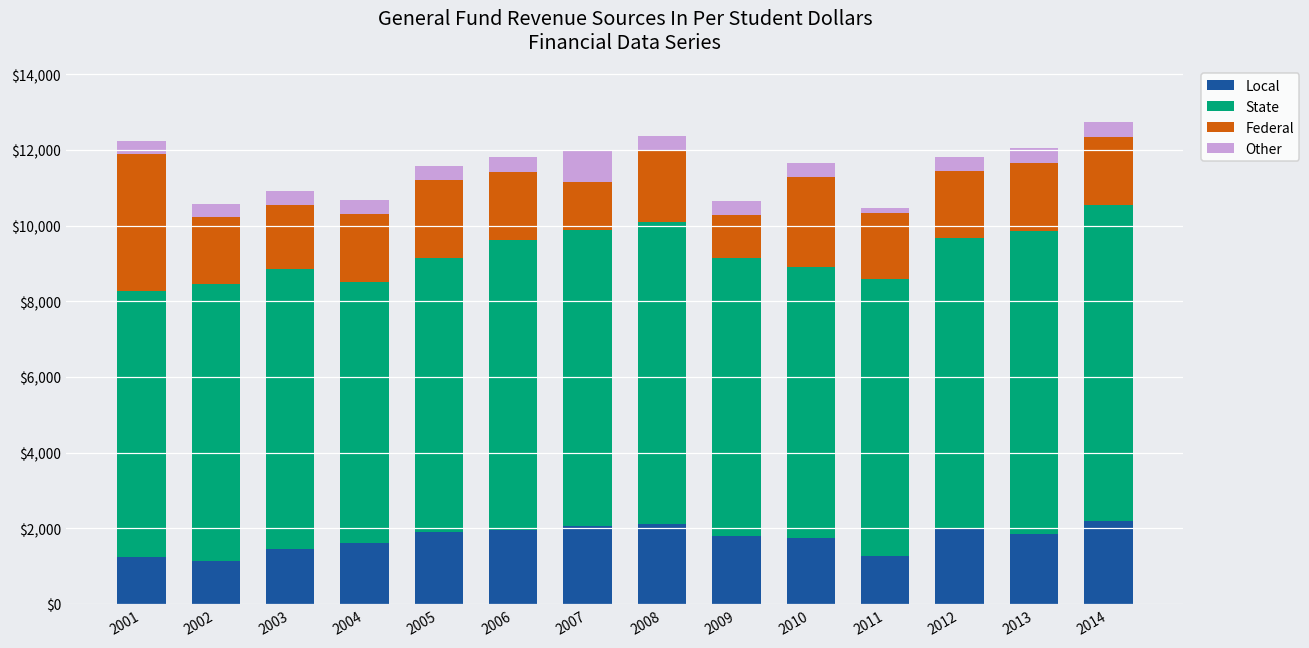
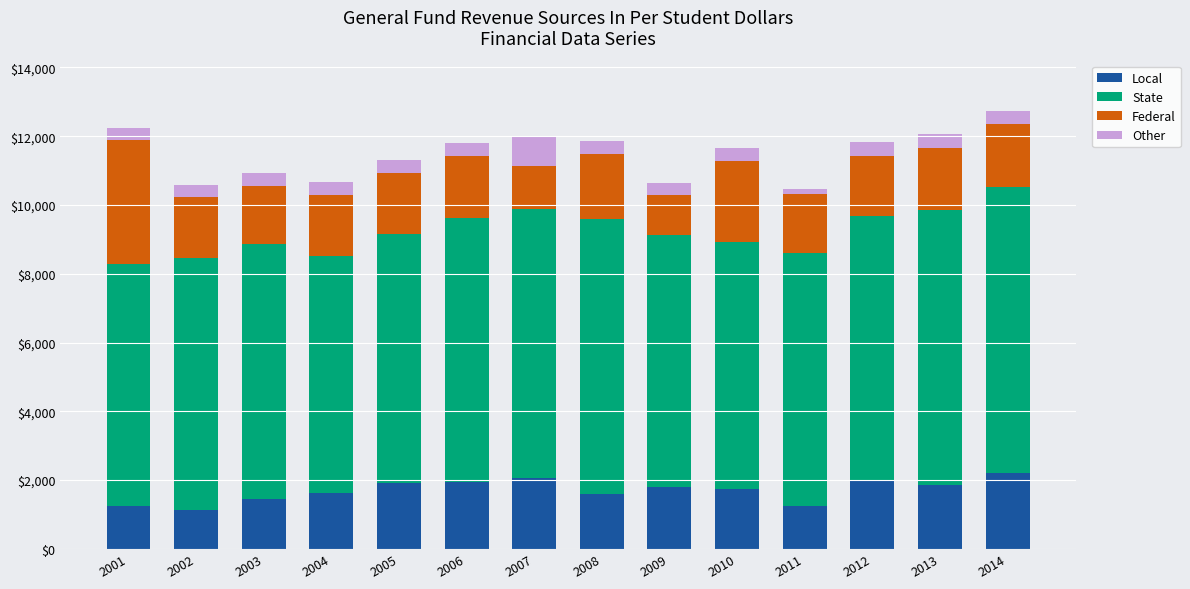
  {
    "Local": {
      "2001": "$1,200",
      "2002": "$1,100",
      "2003": "$1,400",
      "2004": "$1,600",
      "2005": "$1,900",
      "2006": "$2,000",
      "2007": "$2,100",
-     "2008": "$2,100",
+     "2008": "$1,600",
      "2009": "$1,800",
      "2010": "$1,800",
      "2011": "$1,300",
      "2012": "$2,000",
      "2013": "$1,900",
      "2014": "$2,200"
    },
    "State": {
      "2001": "$7,000",
      "2002": "$7,300",
      "2003": "$7,400",
      "2004": "$6,900",
      "2005": "$7,200",
      "2006": "$7,700",
      "2007": "$7,800",
      "2008": "$8,000",
      "2009": "$7,300",
      "2010": "$7,200",
      "2011": "$7,300",
      "2012": "$7,700",
      "2013": "$8,000",
      "2014": "$8,300"
    },
    "Federal": {
      "2001": "$3,600",
      "2002": "$1,800",
      "2003": "$1,700",
      "2004": "$1,800",
-     "2005": "$2,000",
+     "2005": "$1,800",
      "2006": "$1,800",
      "2007": "$1,300",
      "2008": "$1,900",
      "2009": "$1,100",
      "2010": "$2,400",
      "2011": "$1,700",
      "2012": "$1,800",
      "2013": "$1,800",
      "2014": "$1,800"
    },
    "Other": {
      "2001": "$300",
      "2002": "$400",
      "2003": "$400",
      "2004": "$400",
      "2005": "$400",
      "2006": "$400",
      "2007": "$800",
      "2008": "$400",
      "2009": "$400",
      "2010": "$400",
      "2011": "$100",
      "2012": "$400",
      "2013": "$400",
      "2014": "$400"
    }
  }
